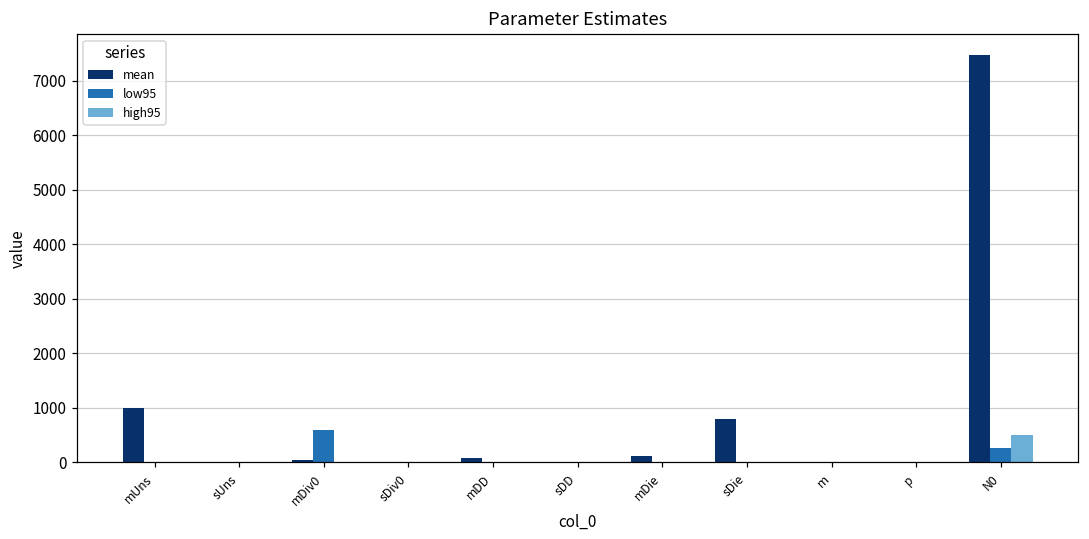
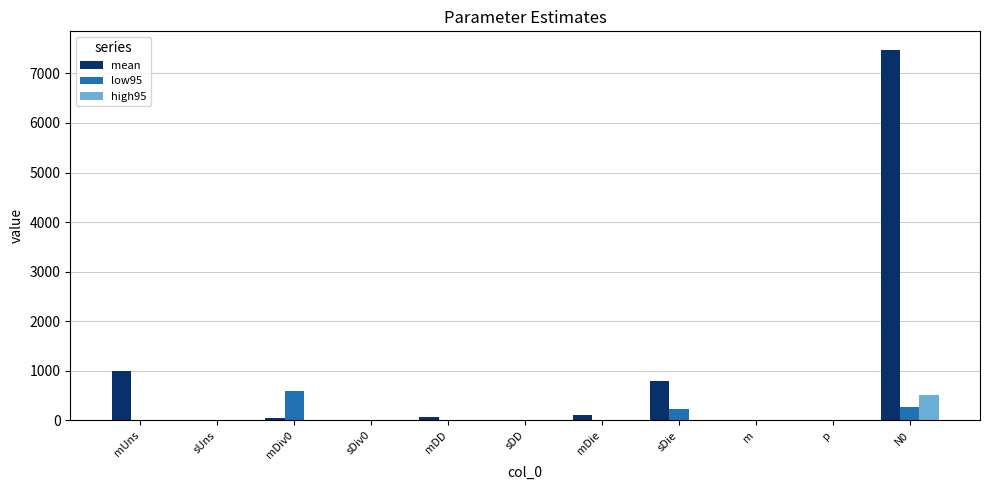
  {
    "mean": {
      "mUns": 1000,
      "mDD": 100,
      "mDie": 100,
      "sDie": 800,
      "N0": 7500
    },
    "low95": {
      "mUns": 0,
      "mDiv0": 600,
-     "sDie": 0,
+     "sDie": 200,
      "p": 0,
      "N0": 300
    },
    "high95": {
      "mUns": 0,
      "p": 0,
      "N0": 500
    }
  }
